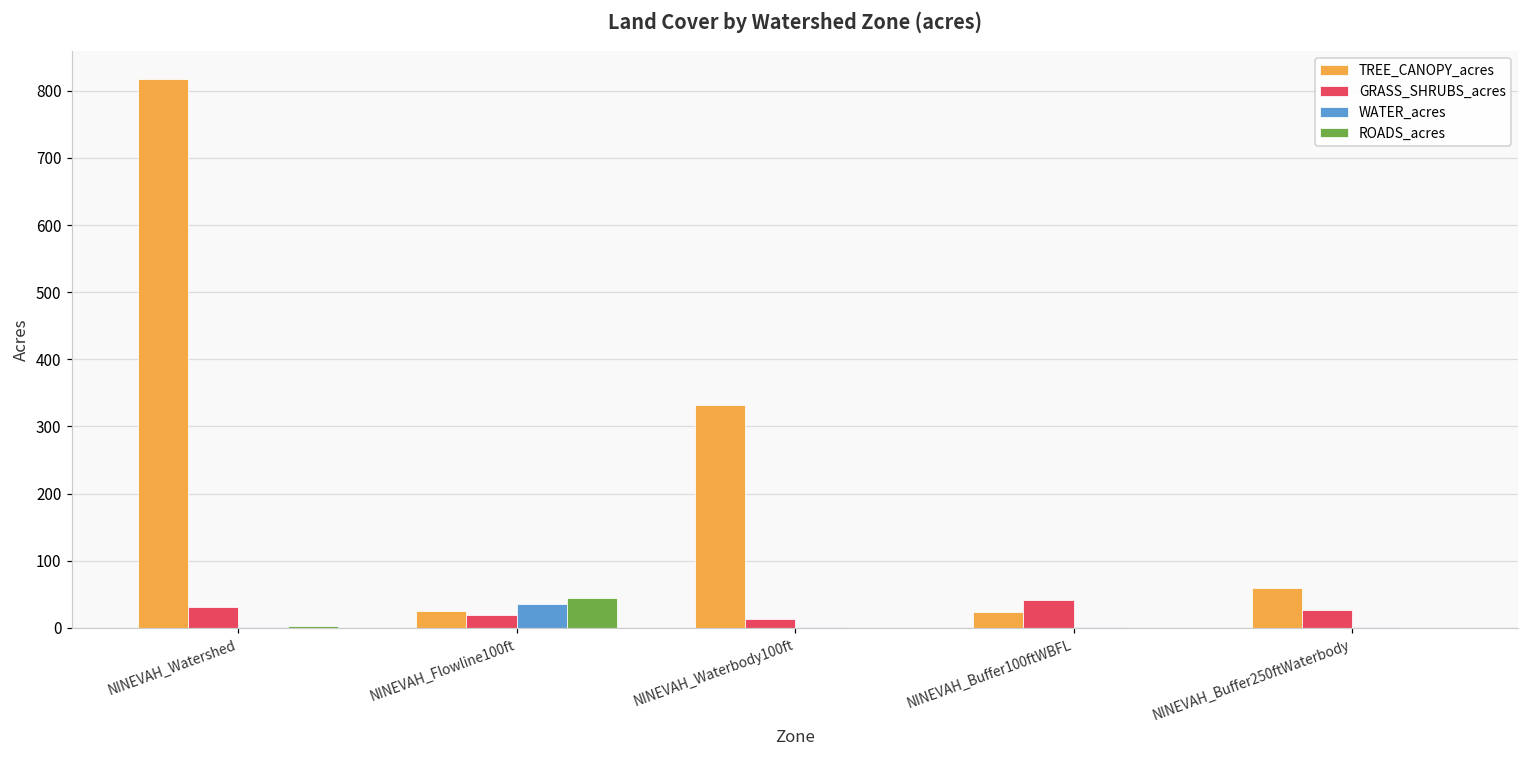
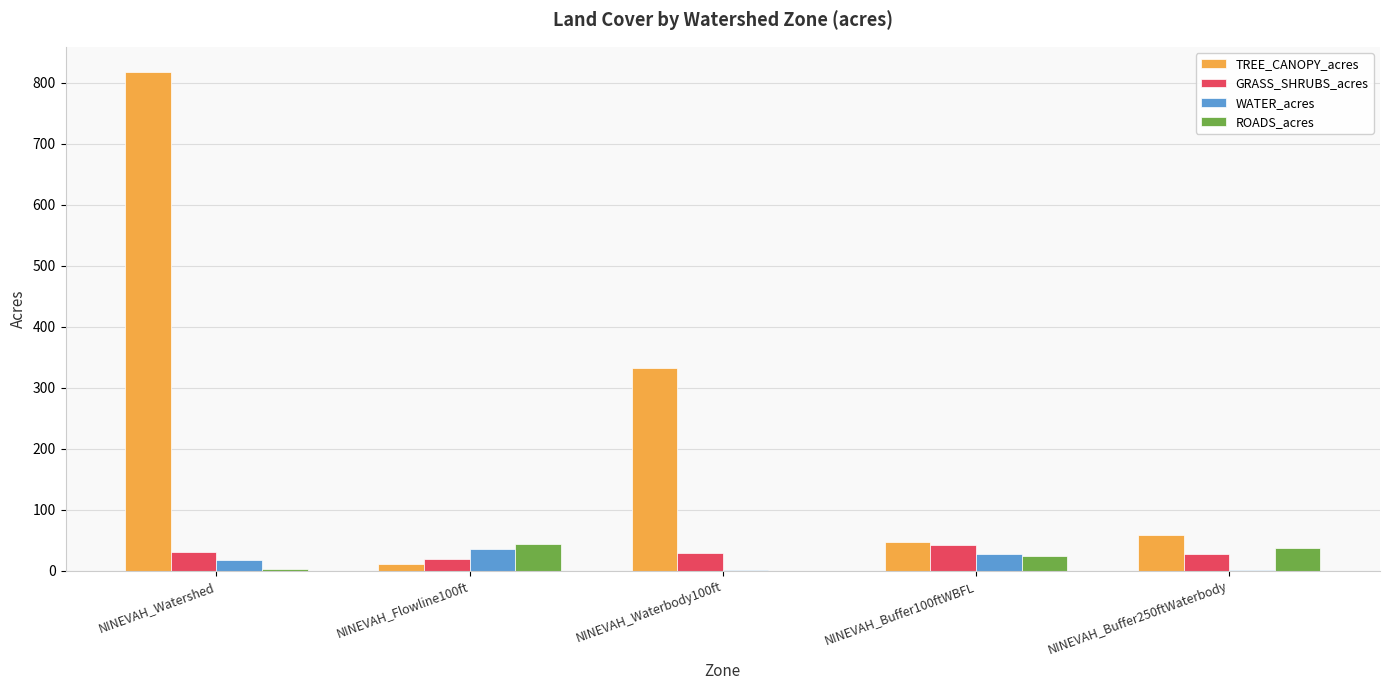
  {
    "TREE_CANOPY_acres": {
      "NINEVAH_Watershed": 820,
-     "NINEVAH_Flowline100ft": 20,
+     "NINEVAH_Flowline100ft": 10,
      "NINEVAH_Waterbody100ft": 330,
-     "NINEVAH_Buffer100ftWBFL": 20,
+     "NINEVAH_Buffer100ftWBFL": 50,
      "NINEVAH_Buffer250ftWaterbody": 60
    },
    "GRASS_SHRUBS_acres": {
      "NINEVAH_Watershed": 30,
      "NINEVAH_Flowline100ft": 20,
-     "NINEVAH_Waterbody100ft": 10,
+     "NINEVAH_Waterbody100ft": 30,
      "NINEVAH_Buffer100ftWBFL": 40,
      "NINEVAH_Buffer250ftWaterbody": 30
    },
    "WATER_acres": {
-     "NINEVAH_Watershed": 0,
+     "NINEVAH_Watershed": 20,
      "NINEVAH_Flowline100ft": 30,
-     "NINEVAH_Buffer100ftWBFL": 0
+     "NINEVAH_Buffer100ftWBFL": 30
    },
    "ROADS_acres": {
      "NINEVAH_Flowline100ft": 40,
-     "NINEVAH_Buffer100ftWBFL": 0,
-     "NINEVAH_Buffer250ftWaterbody": 0
+     "NINEVAH_Buffer100ftWBFL": 20,
+     "NINEVAH_Buffer250ftWaterbody": 40
    }
  }
